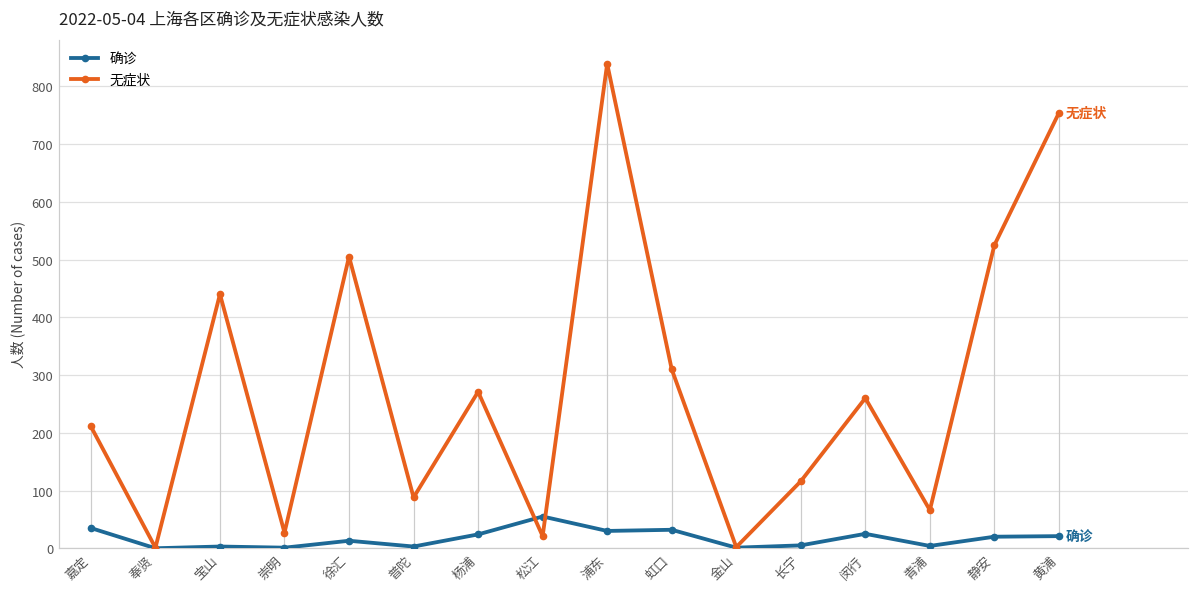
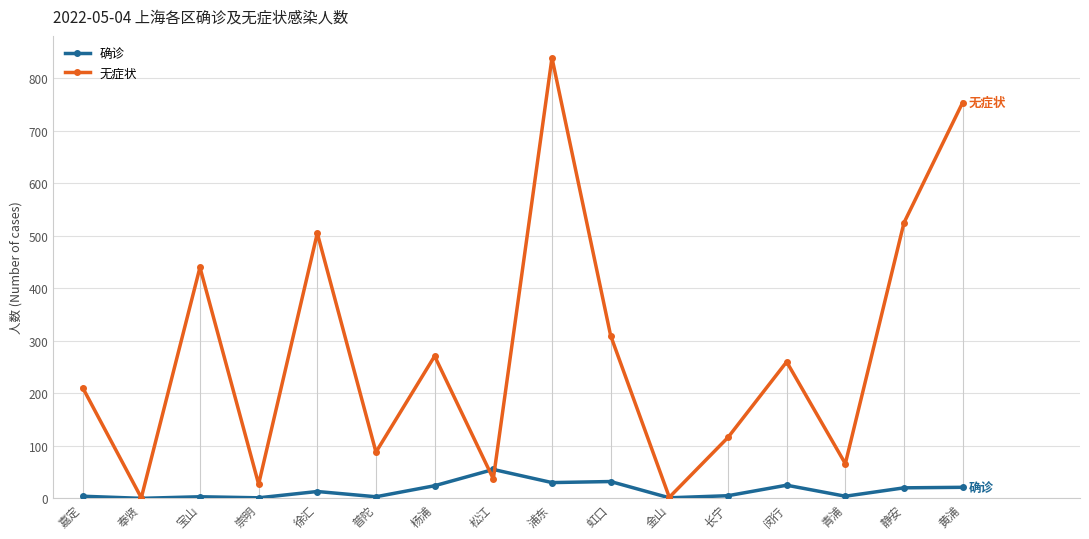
  {
    "确诊": {
-     "嘉定": 40
+     "嘉定": 0
    },
    "无症状": {
-     "松江": 20
+     "松江": 40
    }
  }
